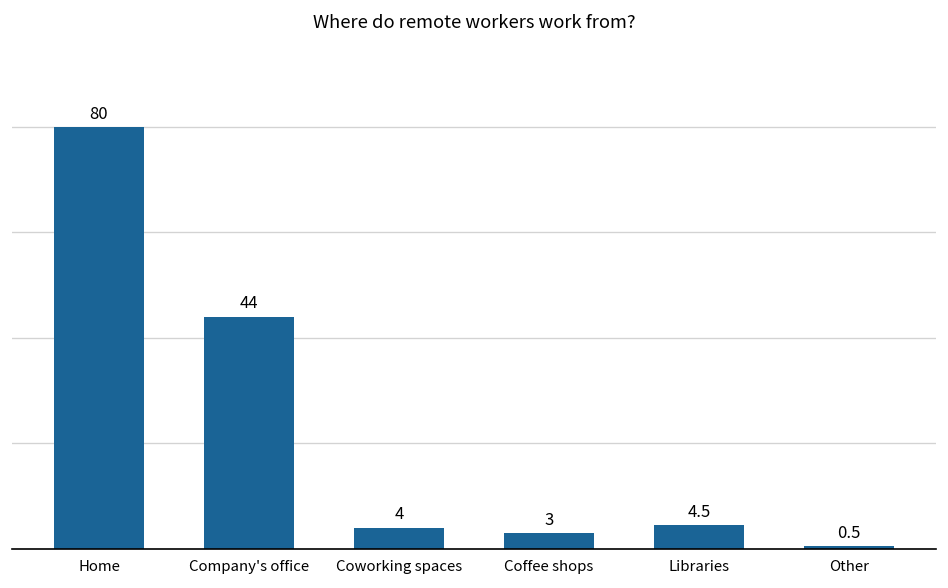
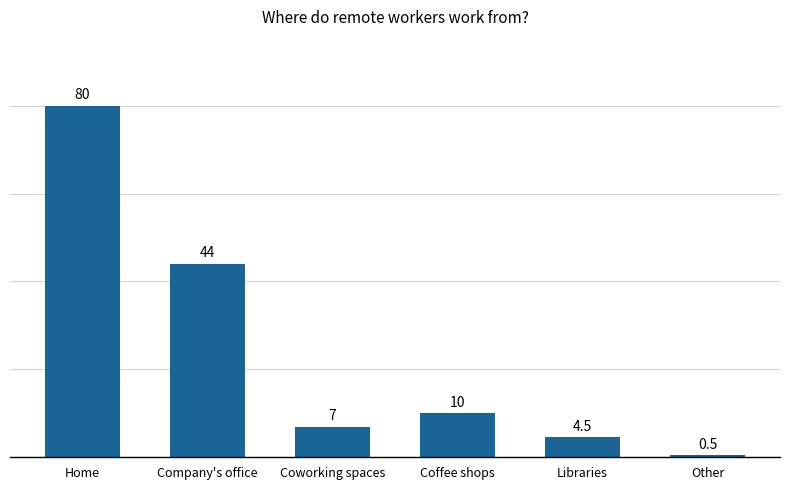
  {
    "Home": 80,
    "Company's office": 44,
-   "Coworking spaces": 4,
-   "Coffee shops": 3,
+   "Coworking spaces": 7,
+   "Coffee shops": 10,
    "Libraries": 4.5,
    "Other": 0.5
  }
